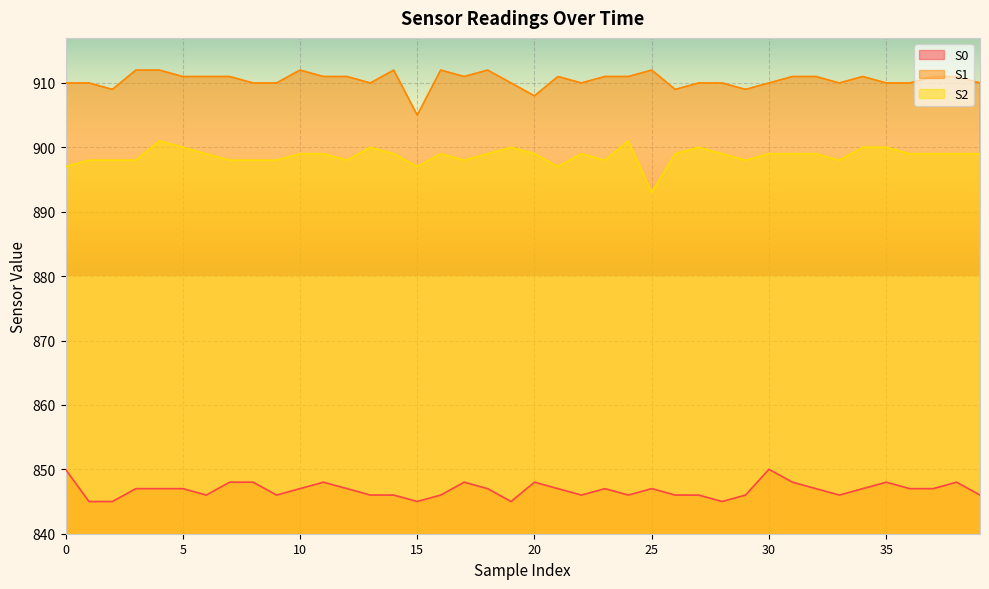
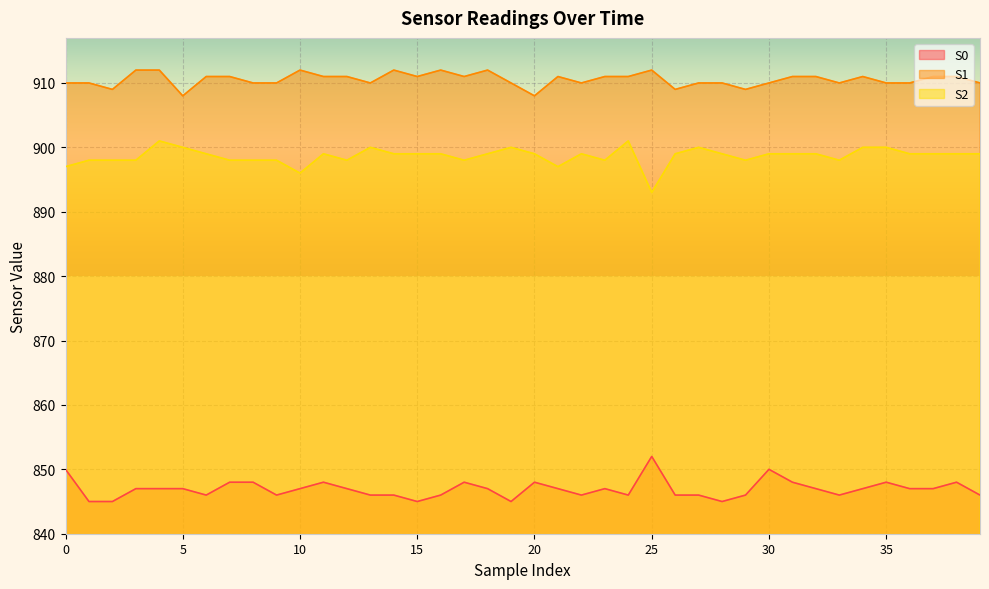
  {
    "S0": {
      "0": 850,
      "5": 847,
      "10": 847,
      "15": 845,
      "20": 848,
-     "25": 847,
+     "25": 852,
      "30": 850,
      "35": 848
    },
    "S1": {
      "0": 910,
-     "5": 911,
+     "5": 908,
      "10": 912,
-     "15": 905,
+     "15": 911,
      "20": 908,
      "25": 912,
      "30": 910,
      "35": 910
    },
    "S2": {
      "0": 897,
      "5": 900,
-     "10": 899,
-     "15": 897,
+     "10": 896,
+     "15": 899,
      "20": 899,
      "25": 893,
      "30": 899,
      "35": 900
    }
  }
